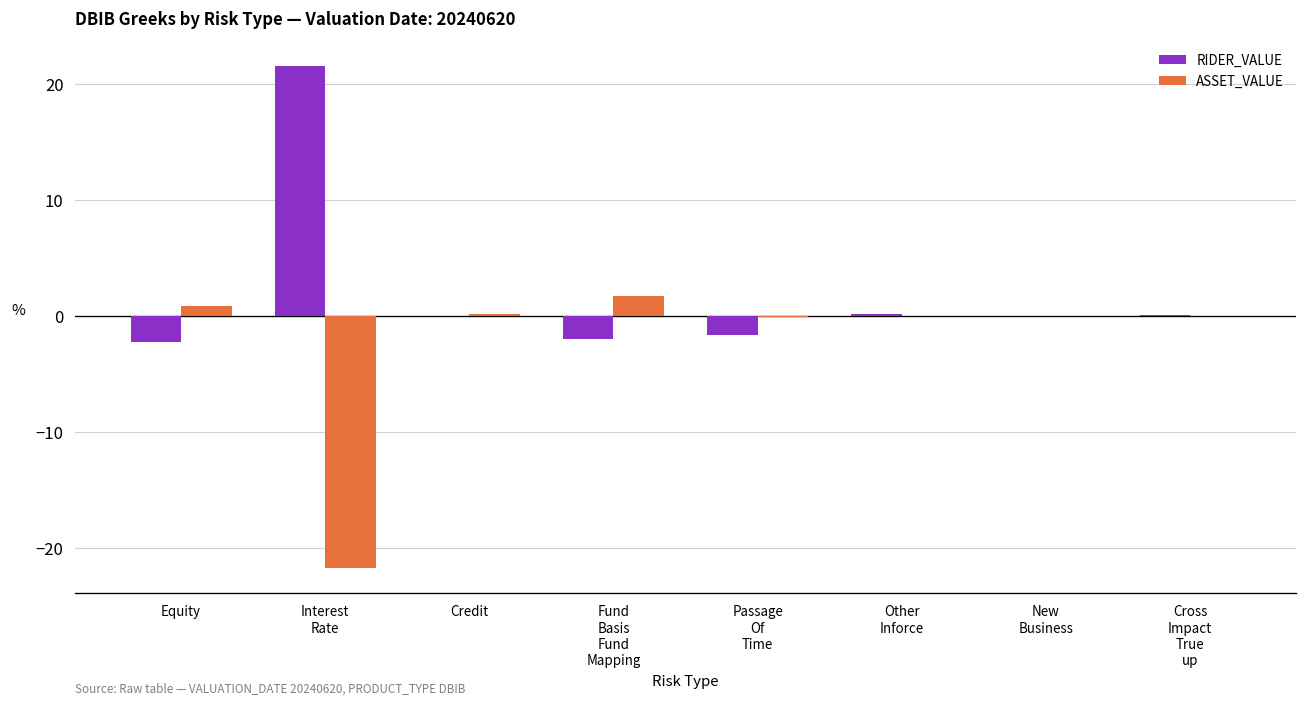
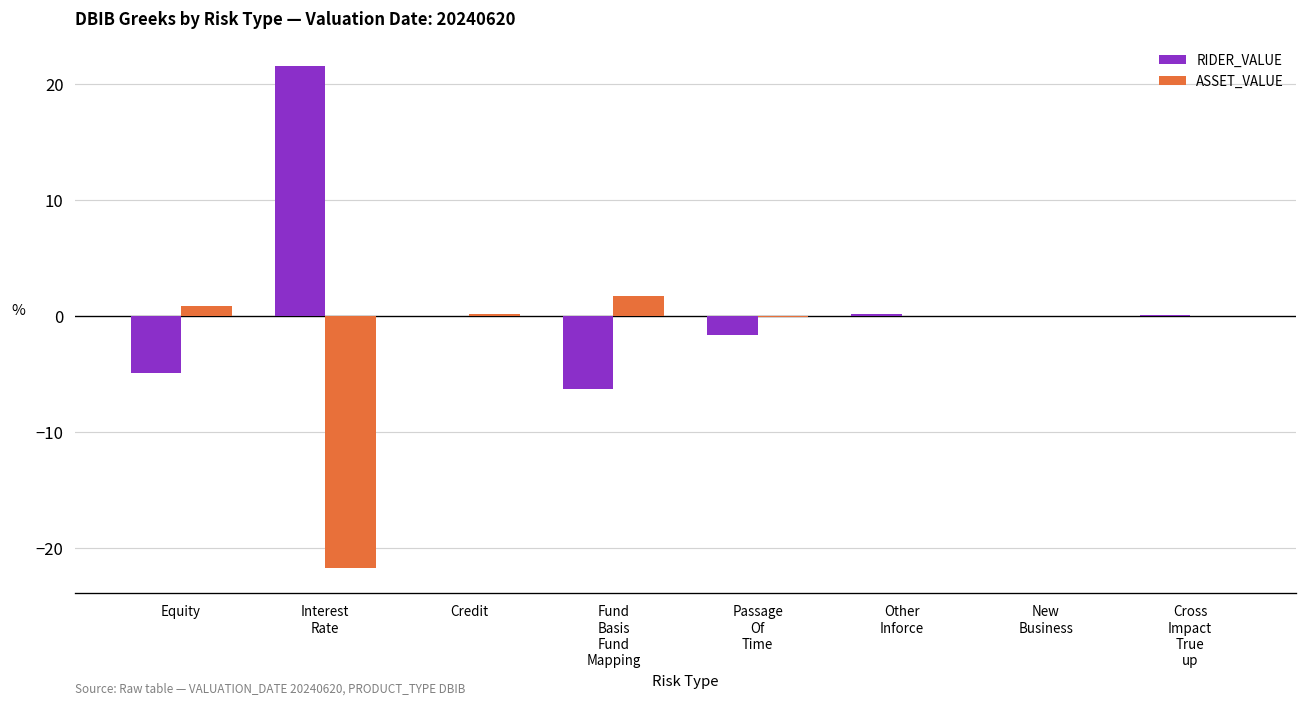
  {
    "RIDER_VALUE": {
-     "Equity": -2,
+     "Equity": -5,
      "Interest Rate": 22,
      "Credit": 0,
-     "Fund Basis Fund Mapping": -2,
+     "Fund Basis Fund Mapping": -6,
      "Passage Of Time": -2,
      "New Business": 0
    },
    "ASSET_VALUE": {
      "Equity": 1,
      "Interest Rate": -22,
      "Fund Basis Fund Mapping": 2,
      "Other Inforce": 0,
      "New Business": 0,
      "Cross Impact True up": 0
    }
  }
